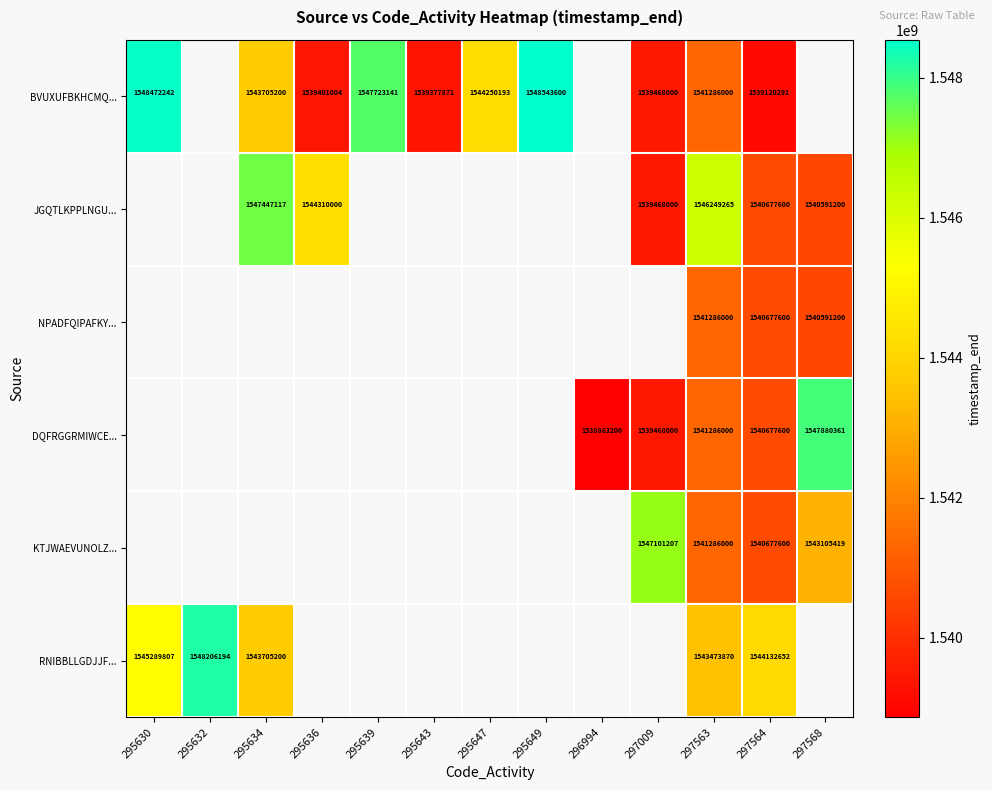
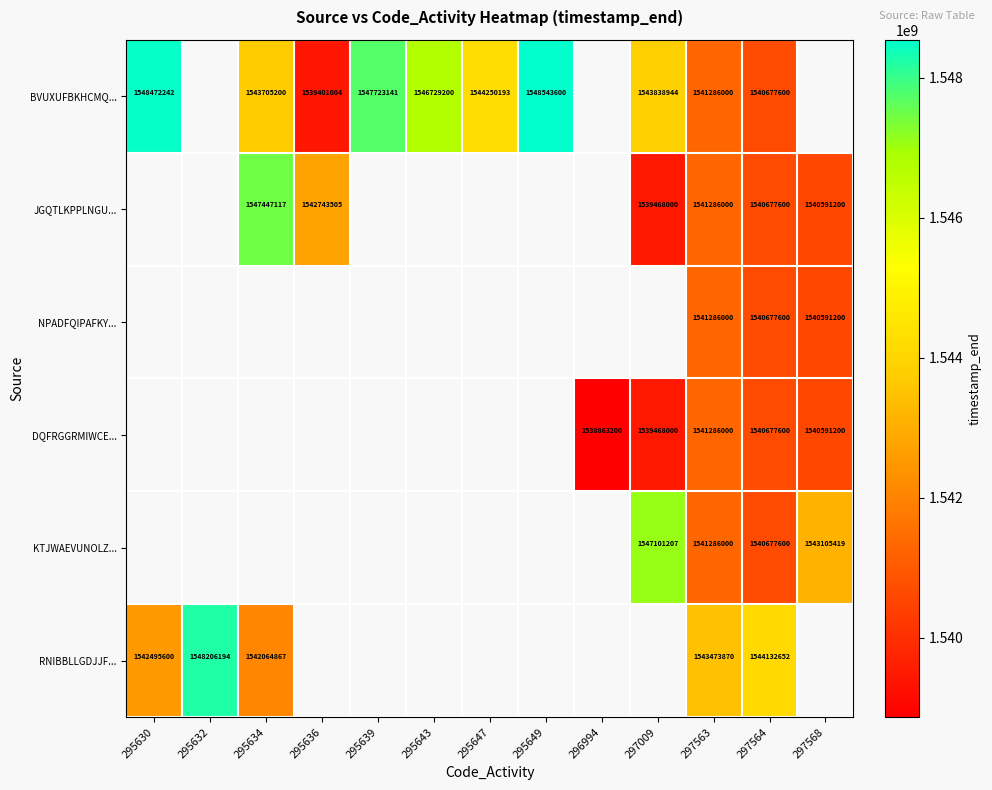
  {
    "BVUXUFBKHCMQ...": {
      "295630": 1548472242,
      "295634": 1543705200,
      "295636": 1539401004,
      "295639": 1547723141,
-     "295643": 1539377871,
+     "295643": 1546729200,
      "295647": 1544250193,
      "295649": 1548543600,
-     "297009": 1539468000,
+     "297009": 1543838944,
      "297563": 1541286000,
-     "297564": 1539120291
+     "297564": 1540677600
    },
    "JGQTLKPPLNGU...": {
      "295634": 1547447117,
-     "295636": 1544310000,
+     "295636": 1542743505,
      "297009": 1539468000,
-     "297563": 1546249265,
+     "297563": 1541286000,
      "297564": 1540677600,
      "297568": 1540591200
    },
    "NPADFQIPAFKY...": {
      "297563": 1541286000,
      "297564": 1540677600,
      "297568": 1540591200
    },
    "DQFRGGRMIWCE...": {
      "296994": 1538863200,
      "297009": 1539468000,
      "297563": 1541286000,
      "297564": 1540677600,
-     "297568": 1547880361
+     "297568": 1540591200
    },
    "KTJWAEVUNOLZ...": {
      "297009": 1547101207,
      "297563": 1541286000,
      "297564": 1540677600,
      "297568": 1543105419
    },
    "RNIBBLLGDJJF...": {
-     "295630": 1545289807,
+     "295630": 1542495600,
      "295632": 1548206194,
-     "295634": 1543705200,
+     "295634": 1542064867,
      "297563": 1543473870,
      "297564": 1544132652
    }
  }
